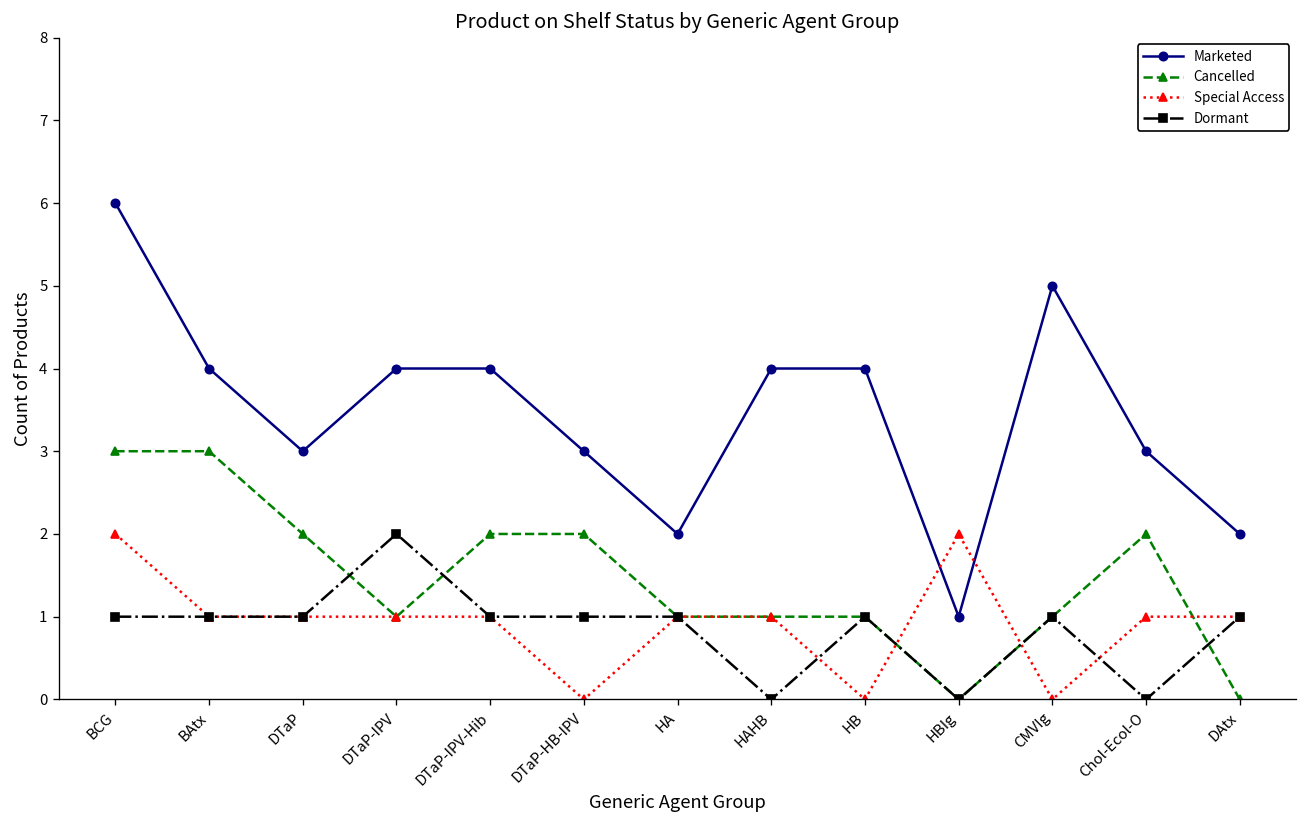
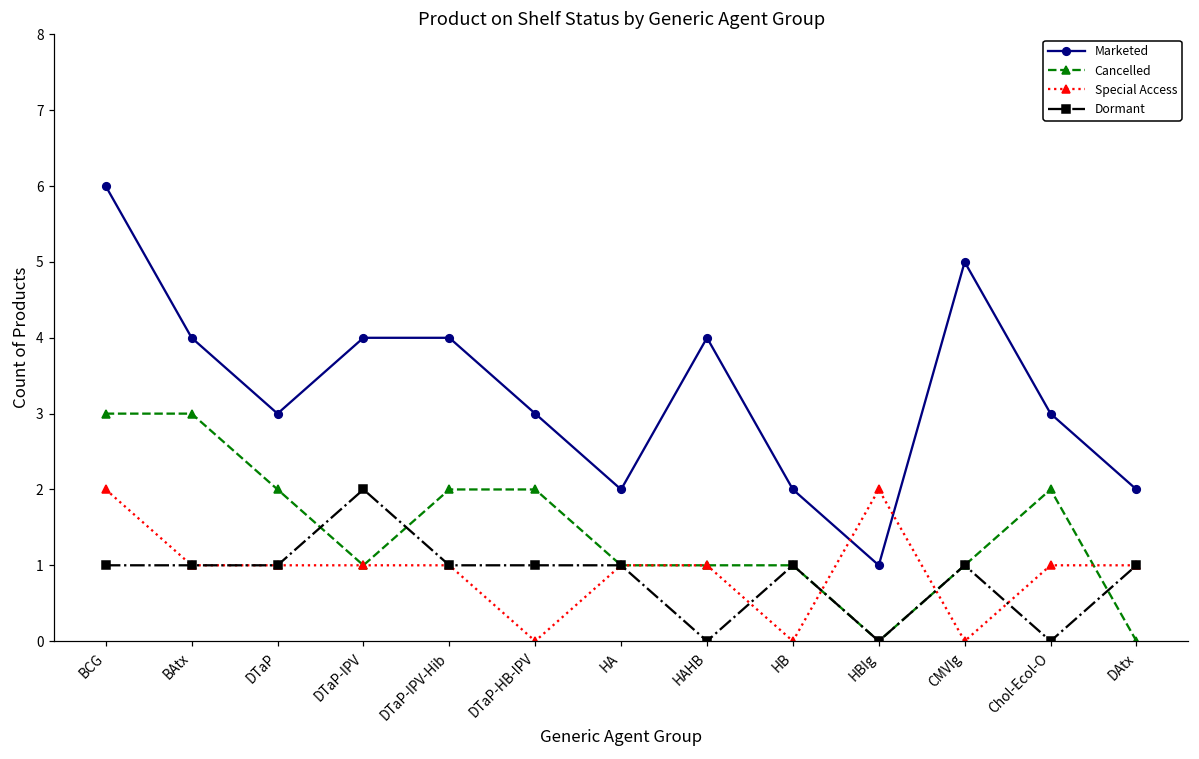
  {
    "Marketed": {
      "BCG": 6,
      "BAtx": 4,
      "DTaP": 3,
      "DTaP-IPV": 4,
      "DTaP-IPV-Hib": 4,
      "DTaP-HB-IPV": 3,
      "HA": 2,
      "HAHB": 4,
-     "HB": 4,
+     "HB": 2,
      "HBIg": 1,
      "CMVIg": 5,
      "Chol-Ecol-O": 3,
      "DAtx": 2
    },
    "Cancelled": {
      "BCG": 3,
      "BAtx": 3,
      "DTaP": 2,
      "DTaP-IPV-Hib": 2,
      "DTaP-HB-IPV": 2,
      "Chol-Ecol-O": 2,
      "DAtx": 0
    },
    "Special Access": {
      "BCG": 2,
      "DTaP-HB-IPV": 0,
      "HB": 0,
      "HBIg": 2,
      "CMVIg": 0,
      "Chol-Ecol-O": 1
    },
    "Dormant": {
      "BCG": 1,
      "DTaP-IPV": 2,
      "DTaP-HB-IPV": 1,
      "HAHB": 0,
      "Chol-Ecol-O": 0
    }
  }
